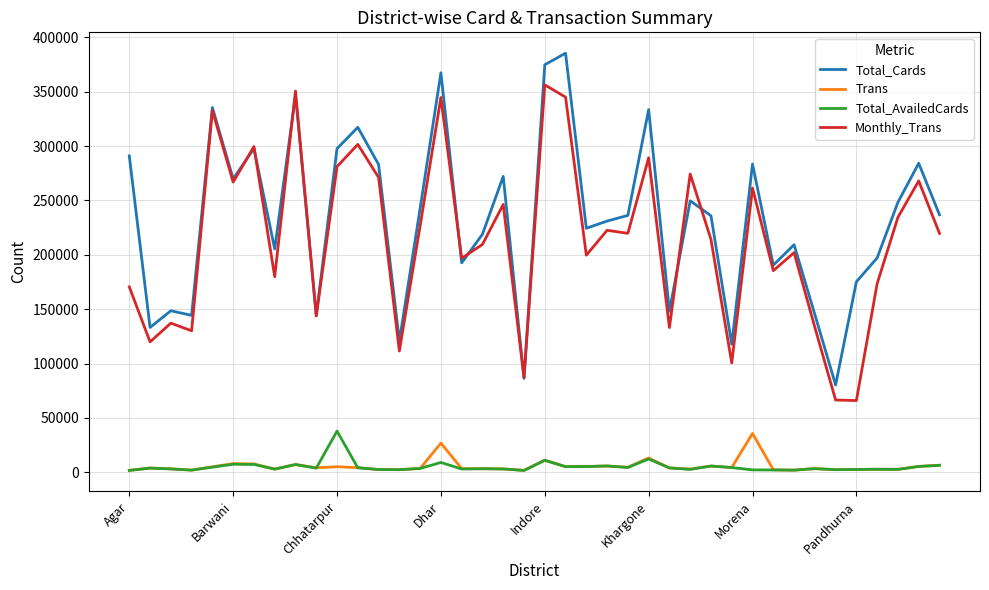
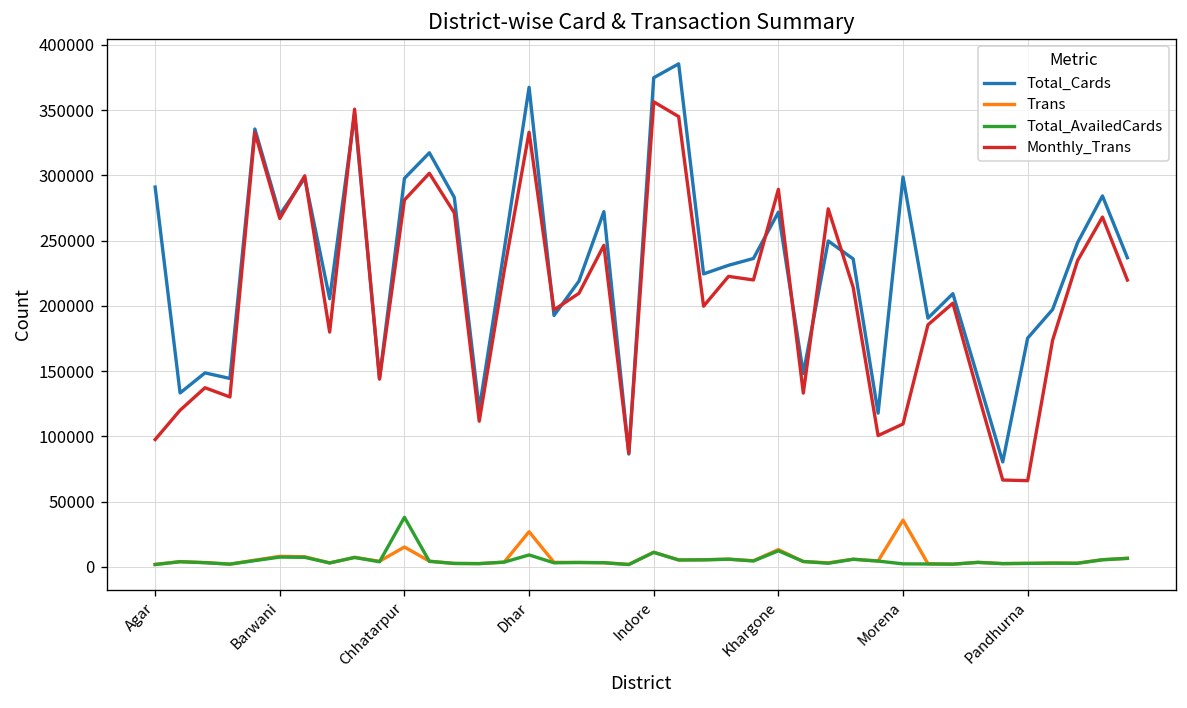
  {
    "Total_Cards": {
      "Agar": 291000,
      "Barwani": 270000,
      "Chhatarpur": 298000,
      "Dhar": 367000,
      "Indore": 375000,
-     "Khargone": 334000,
-     "Morena": 284000,
+     "Khargone": 272000,
+     "Morena": 299000,
      "Pandhurna": 175000
    },
    "Trans": {
-     "Chhatarpur": 5000,
+     "Chhatarpur": 15000,
      "Dhar": 27000,
      "Morena": 36000
    },
    "Total_AvailedCards": {
      "Chhatarpur": 38000,
      "Dhar": 9000,
      "Morena": 2000
    },
    "Monthly_Trans": {
-     "Agar": 171000,
+     "Agar": 98000,
      "Barwani": 267000,
      "Chhatarpur": 281000,
-     "Dhar": 345000,
+     "Dhar": 333000,
      "Indore": 356000,
      "Khargone": 289000,
-     "Morena": 261000,
+     "Morena": 109000,
      "Pandhurna": 66000
    }
  }
